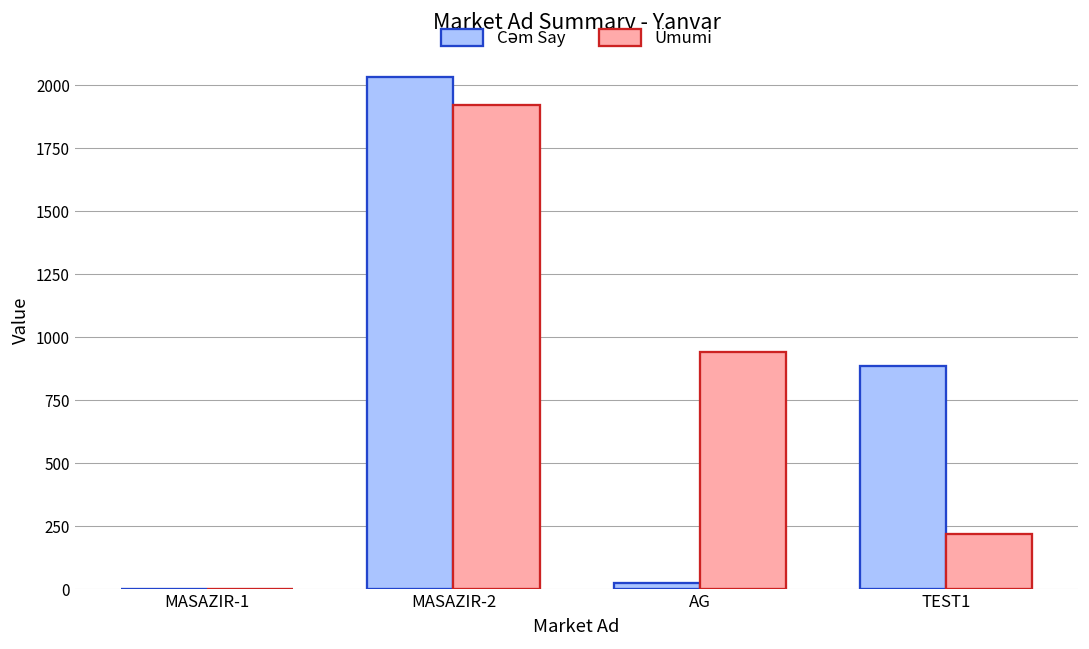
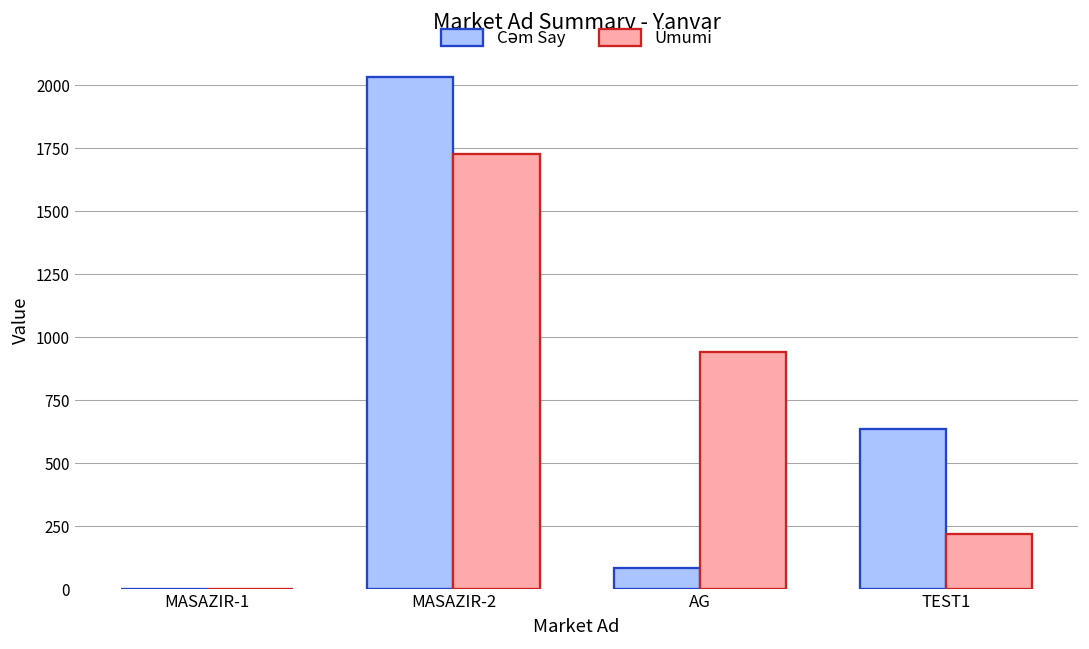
  {
    "Cəm Say": {
      "MASAZIR-1": 0,
      "MASAZIR-2": 2030,
-     "AG": 30,
-     "TEST1": 890
+     "AG": 80,
+     "TEST1": 640
    },
    "Ümumi": {
      "MASAZIR-1": 0,
-     "MASAZIR-2": 1920,
+     "MASAZIR-2": 1730,
      "AG": 940,
      "TEST1": 220
    }
  }
